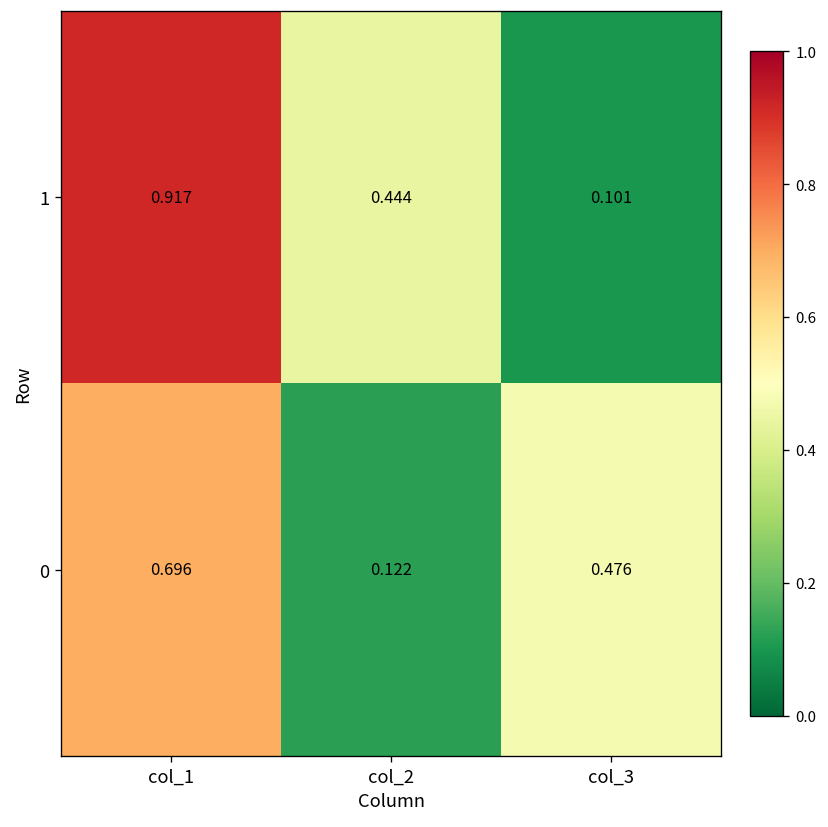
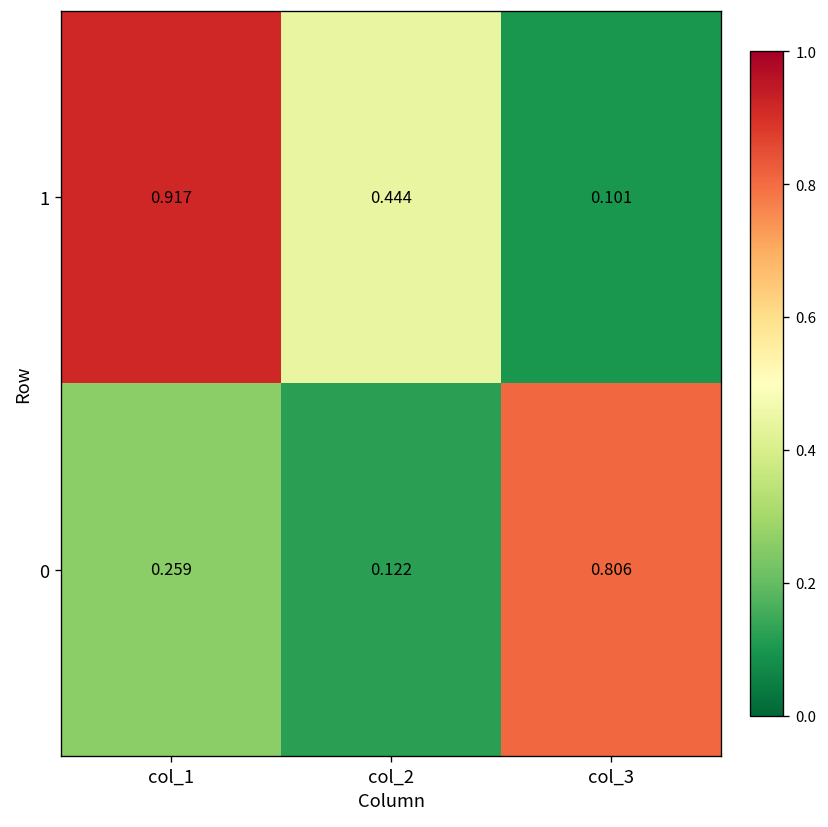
  {
    "1": {
      "col_1": 0.917,
      "col_2": 0.444,
      "col_3": 0.101
    },
    "0": {
-     "col_1": 0.696,
+     "col_1": 0.259,
      "col_2": 0.122,
-     "col_3": 0.476
+     "col_3": 0.806
    }
  }
